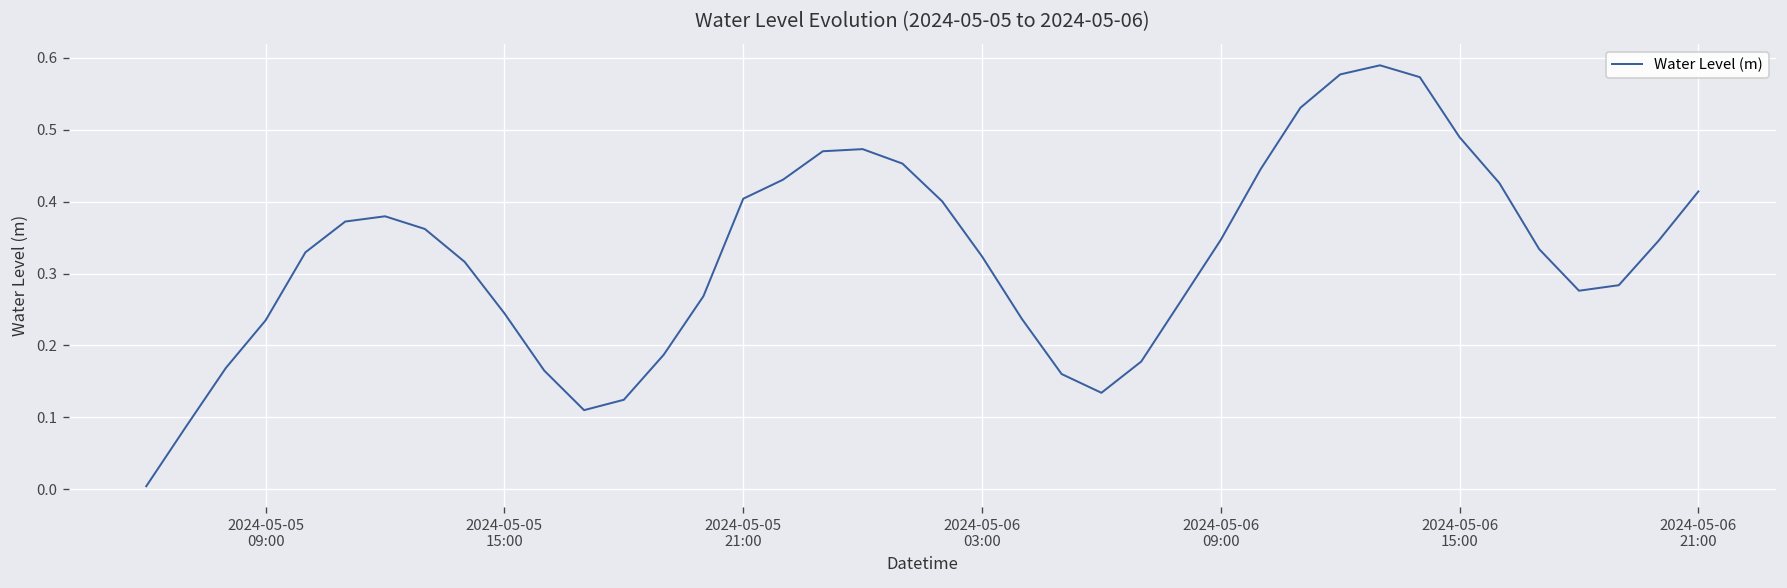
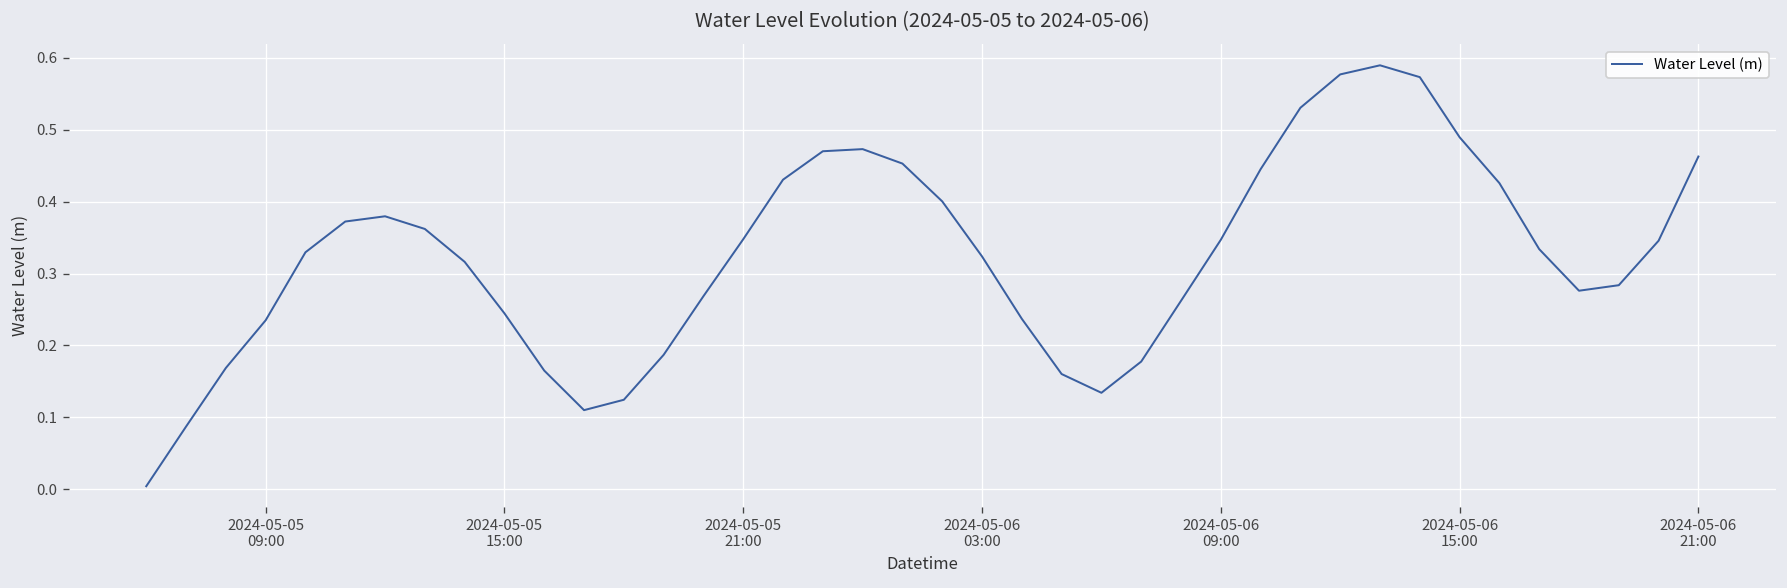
  {
    "2024-05-05 09:00": 0.24,
    "2024-05-05 15:00": 0.24,
-   "2024-05-05 21:00": 0.40,
+   "2024-05-05 21:00": 0.35,
    "2024-05-06 03:00": 0.32,
    "2024-05-06 09:00": 0.35,
    "2024-05-06 15:00": 0.49,
-   "2024-05-06 21:00": 0.41
+   "2024-05-06 21:00": 0.46
  }
